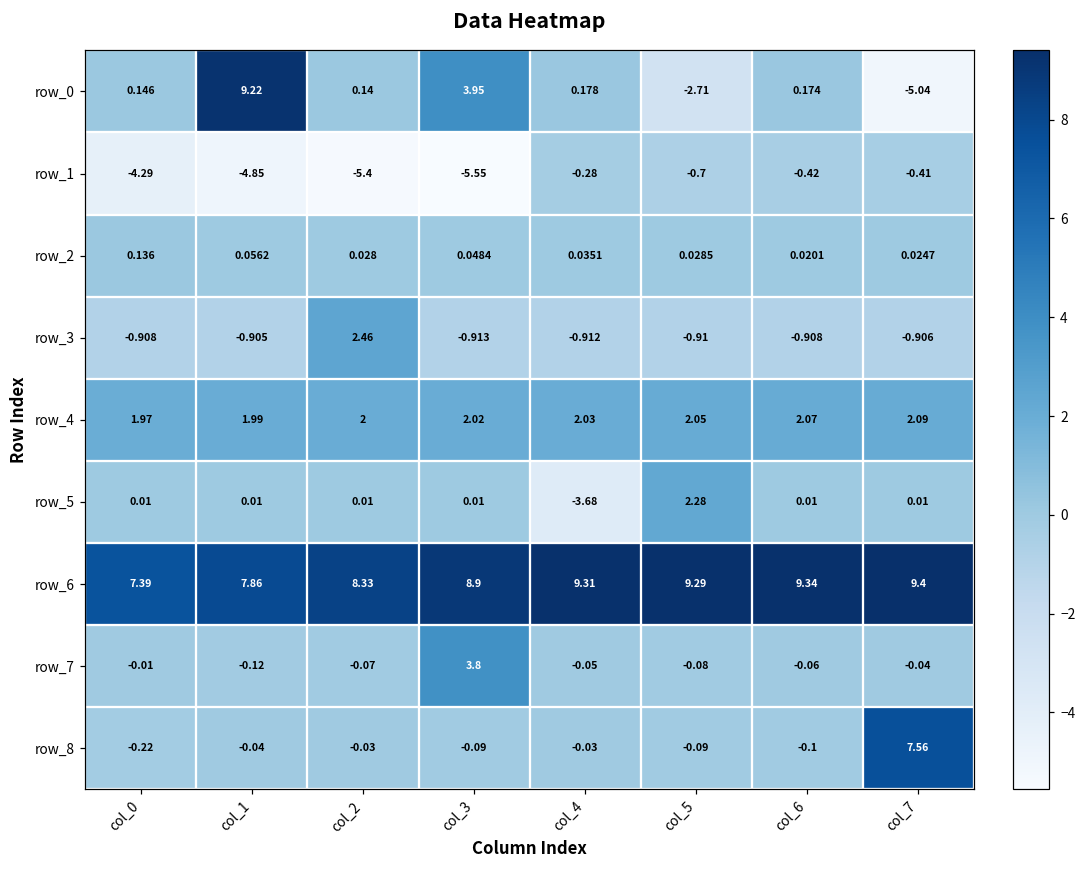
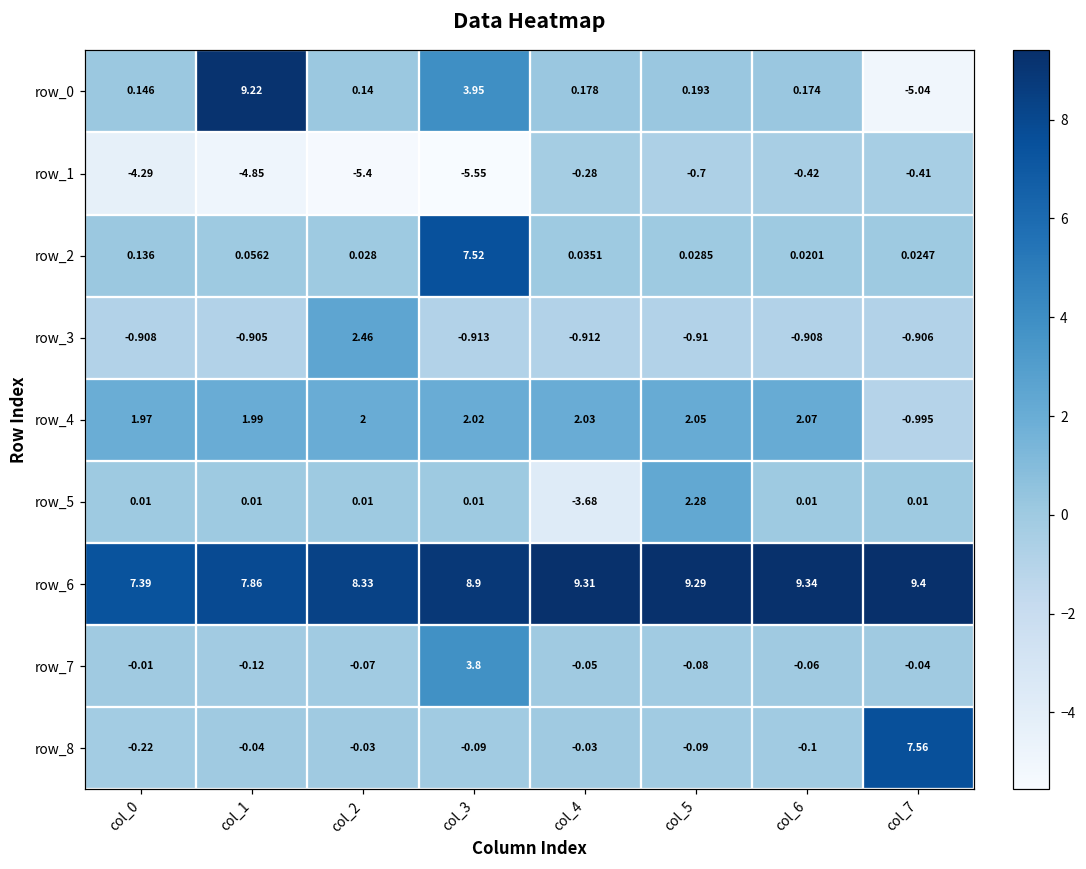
  {
    "row_0": {
      "col_0": 0.146,
      "col_1": 9.22,
      "col_2": 0.14,
      "col_3": 3.95,
      "col_4": 0.178,
-     "col_5": -2.71,
+     "col_5": 0.193,
      "col_6": 0.174,
      "col_7": -5.04
    },
    "row_1": {
      "col_0": -4.29,
      "col_1": -4.85,
      "col_2": -5.4,
      "col_3": -5.55,
      "col_4": -0.28,
      "col_5": -0.7,
      "col_6": -0.42,
      "col_7": -0.41
    },
    "row_2": {
      "col_0": 0.136,
      "col_1": 0.0562,
      "col_2": 0.028,
-     "col_3": 0.0484,
+     "col_3": 7.52,
      "col_4": 0.0351,
      "col_5": 0.0285,
      "col_6": 0.0201,
      "col_7": 0.0247
    },
    "row_3": {
      "col_0": -0.908,
      "col_1": -0.905,
      "col_2": 2.46,
      "col_3": -0.913,
      "col_4": -0.912,
      "col_5": -0.91,
      "col_6": -0.908,
      "col_7": -0.906
    },
    "row_4": {
      "col_0": 1.97,
      "col_1": 1.99,
      "col_2": 2,
      "col_3": 2.02,
      "col_4": 2.03,
      "col_5": 2.05,
      "col_6": 2.07,
-     "col_7": 2.09
+     "col_7": -0.995
    },
    "row_5": {
      "col_0": 0.01,
      "col_1": 0.01,
      "col_2": 0.01,
      "col_3": 0.01,
      "col_4": -3.68,
      "col_5": 2.28,
      "col_6": 0.01,
      "col_7": 0.01
    },
    "row_6": {
      "col_0": 7.39,
      "col_1": 7.86,
      "col_2": 8.33,
      "col_3": 8.9,
      "col_4": 9.31,
      "col_5": 9.29,
      "col_6": 9.34,
      "col_7": 9.4
    },
    "row_7": {
      "col_0": -0.01,
      "col_1": -0.12,
      "col_2": -0.07,
      "col_3": 3.8,
      "col_4": -0.05,
      "col_5": -0.08,
      "col_6": -0.06,
      "col_7": -0.04
    },
    "row_8": {
      "col_0": -0.22,
      "col_1": -0.04,
      "col_2": -0.03,
      "col_3": -0.09,
      "col_4": -0.03,
      "col_5": -0.09,
      "col_6": -0.1,
      "col_7": 7.56
    }
  }
